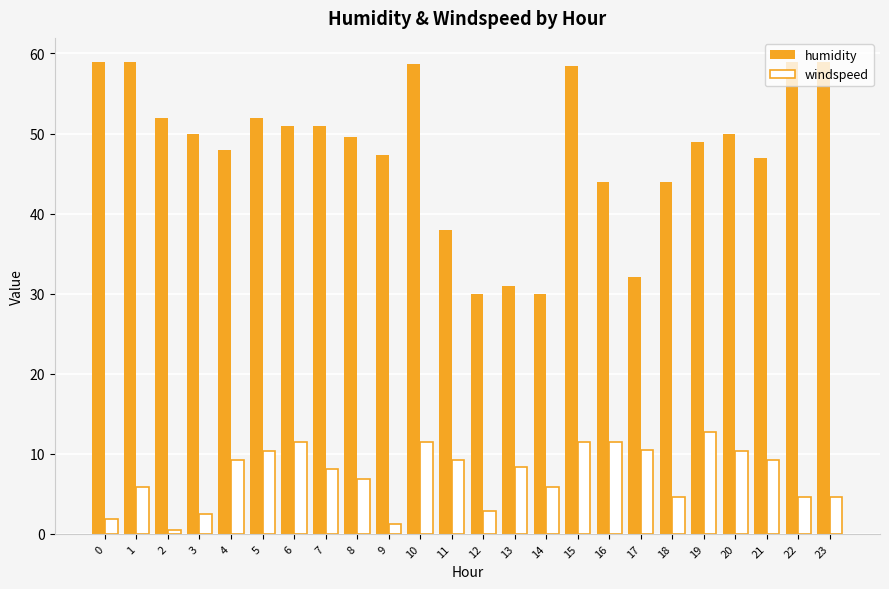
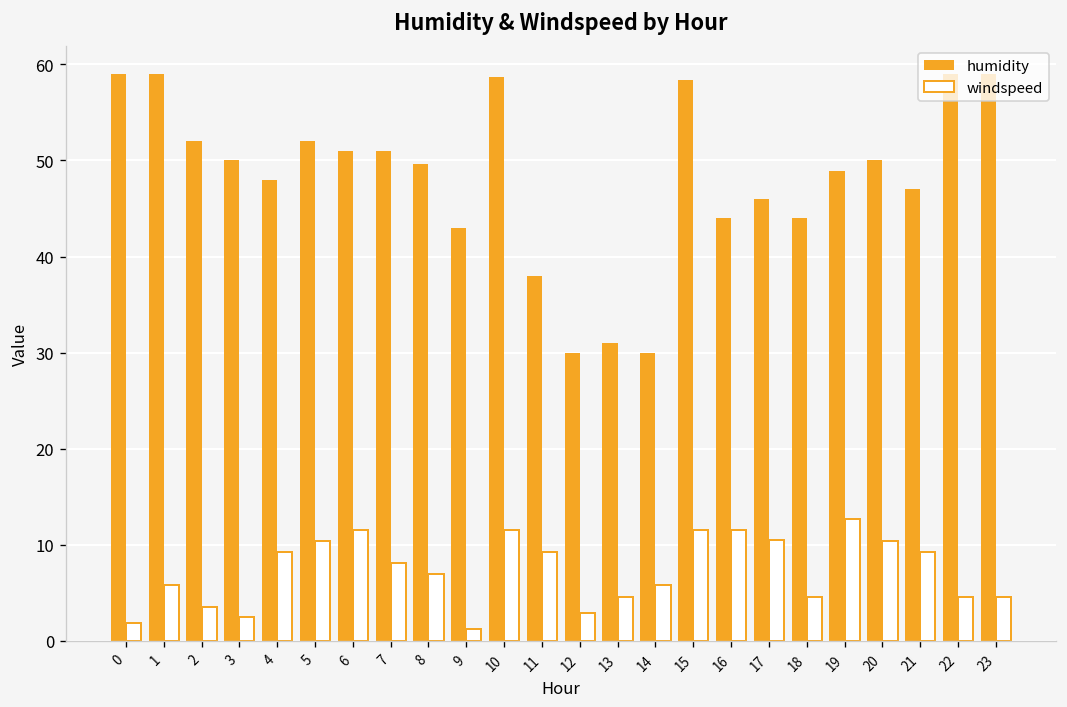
  {
    "humidity": {
      "0": 59,
      "1": 59,
      "2": 52,
      "3": 50,
      "4": 48,
      "5": 52,
      "6": 51,
      "7": 51,
      "8": 50,
-     "9": 47,
+     "9": 43,
      "10": 59,
      "11": 38,
      "12": 30,
      "13": 31,
      "14": 30,
      "15": 58,
      "16": 44,
-     "17": 32,
+     "17": 46,
      "18": 44,
      "19": 49,
      "20": 50,
      "21": 47
    },
    "windspeed": {
      "0": 2,
      "1": 6,
-     "2": 1,
+     "2": 4,
      "3": 3,
      "4": 9,
      "5": 10,
      "6": 12,
      "7": 8,
      "8": 7,
      "9": 1,
      "10": 12,
      "11": 9,
      "12": 3,
-     "13": 8,
+     "13": 5,
      "14": 6,
      "15": 12,
      "16": 12,
      "17": 11,
      "18": 5,
      "19": 13,
      "20": 10,
      "21": 9,
      "22": 5,
      "23": 5
    }
  }
